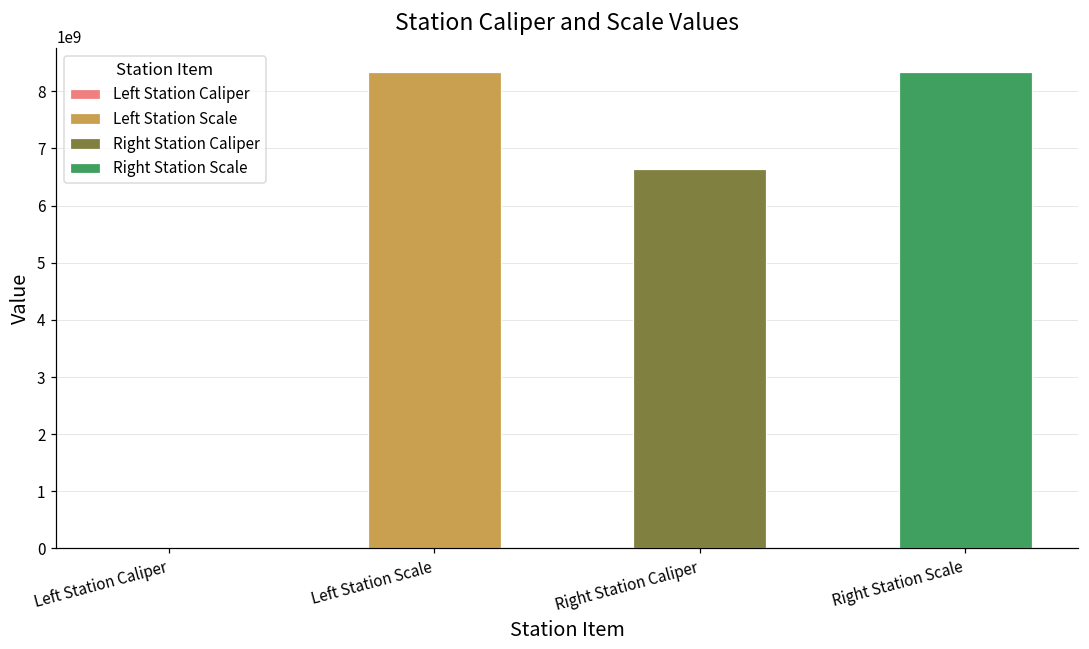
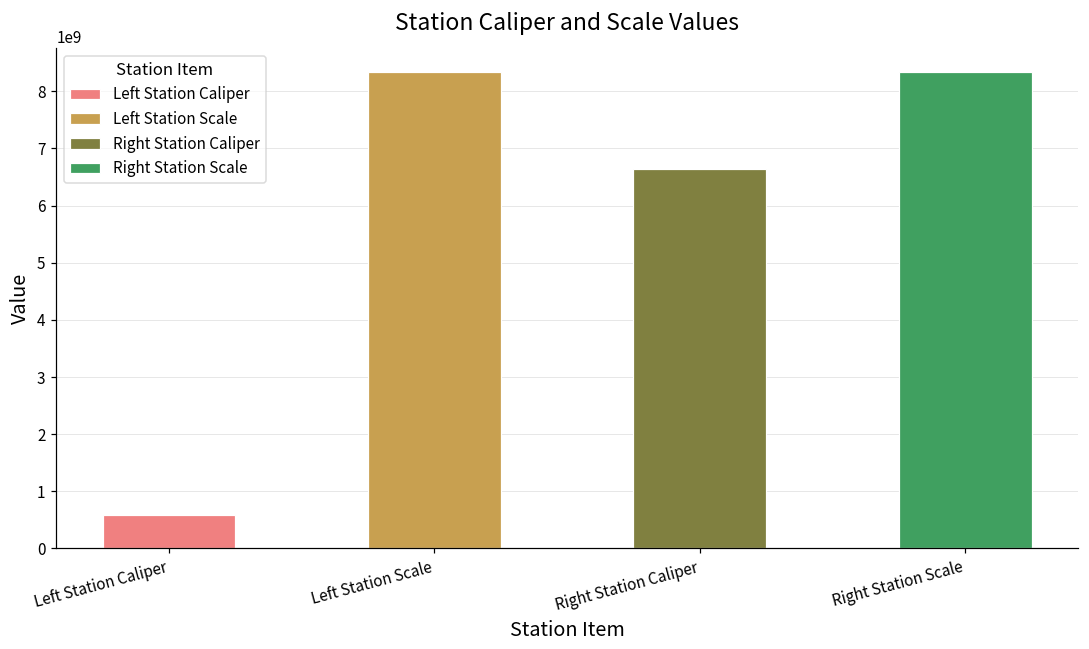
  {
-   "Left Station Caliper": 0,
+   "Left Station Caliper": 600000000,
    "Left Station Scale": 8300000000,
    "Right Station Caliper": 6600000000,
    "Right Station Scale": 8300000000
  }
